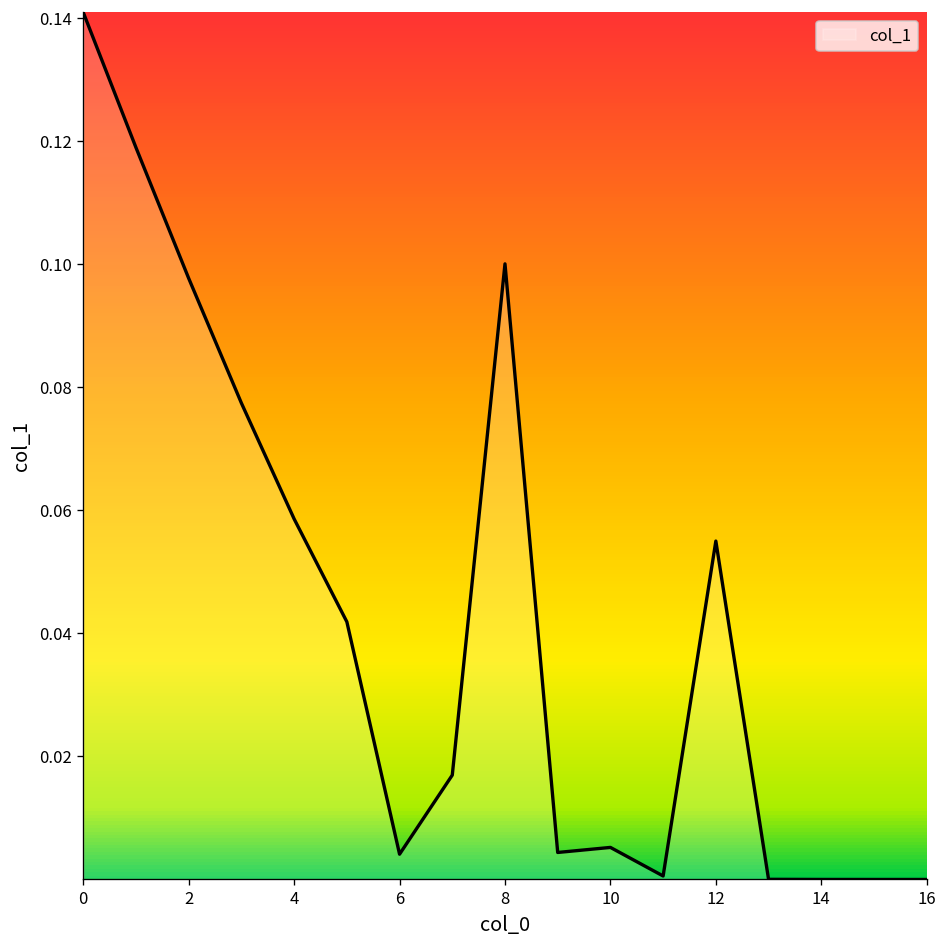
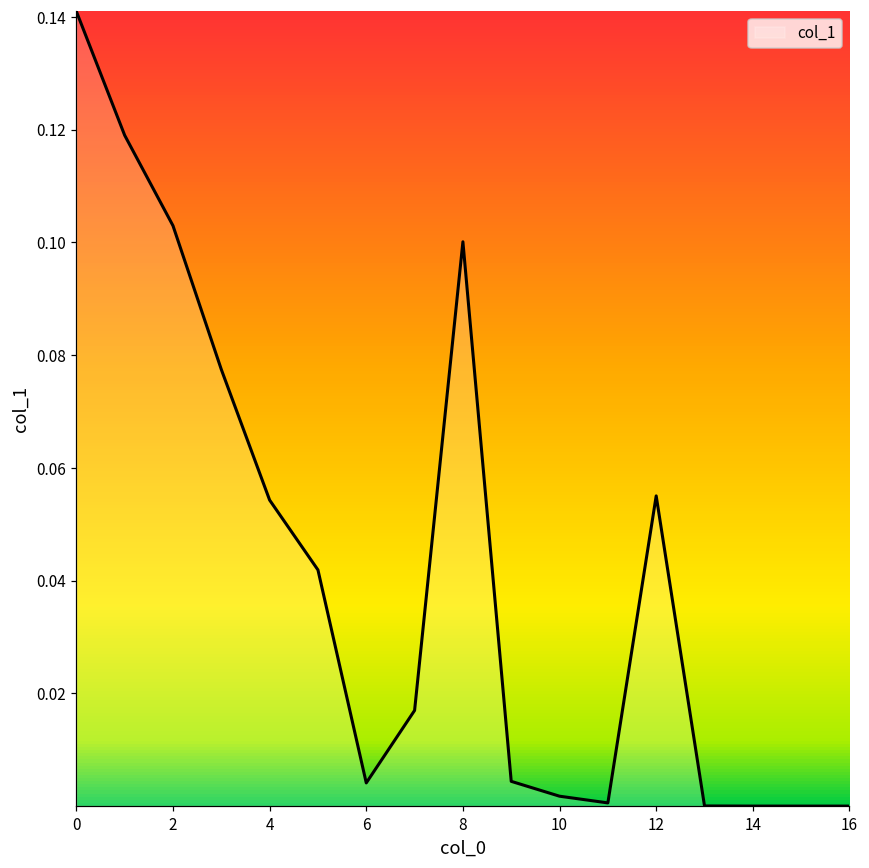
  {
    "0": 0.141,
-   "2": 0.098,
-   "4": 0.059,
+   "2": 0.103,
+   "4": 0.054,
    "6": 0.004,
    "8": 0.100,
-   "10": 0.005,
+   "10": 0.002,
    "12": 0.055,
    "14": 0.000,
    "16": 0.000
  }
